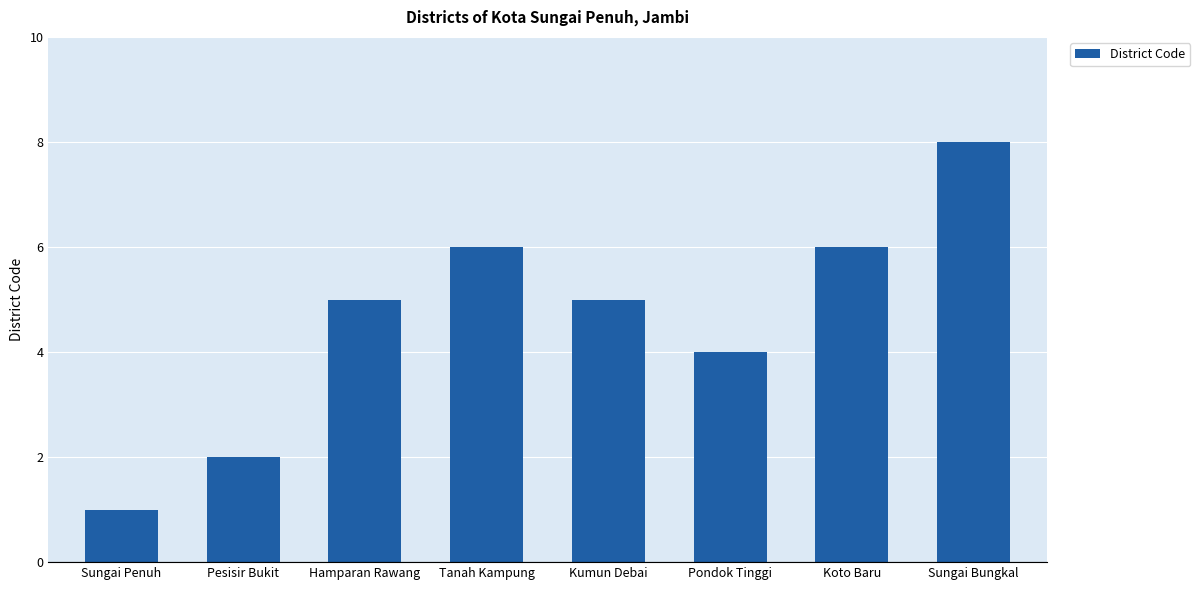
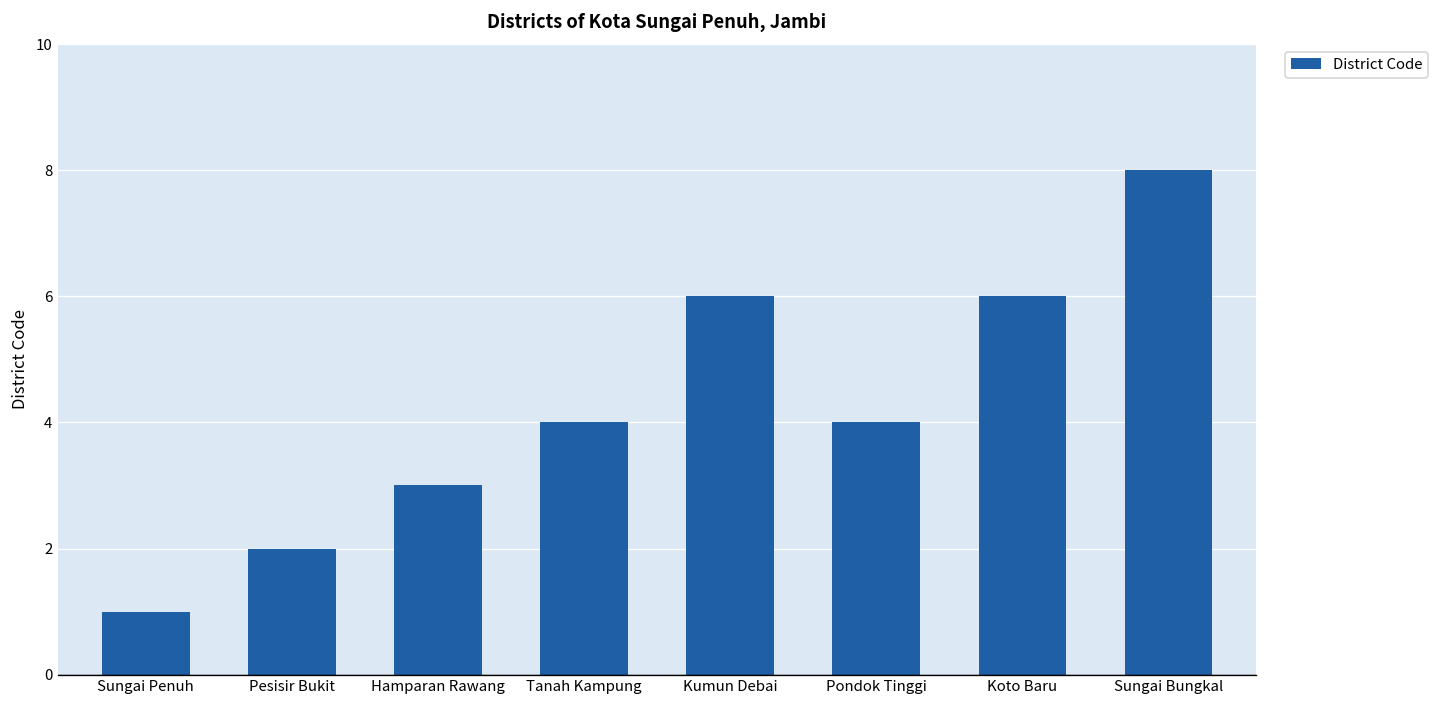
  {
    "Sungai Penuh": 1,
    "Pesisir Bukit": 2,
-   "Hamparan Rawang": 5,
-   "Tanah Kampung": 6,
-   "Kumun Debai": 5,
+   "Hamparan Rawang": 3,
+   "Tanah Kampung": 4,
+   "Kumun Debai": 6,
    "Pondok Tinggi": 4,
    "Koto Baru": 6,
    "Sungai Bungkal": 8
  }
